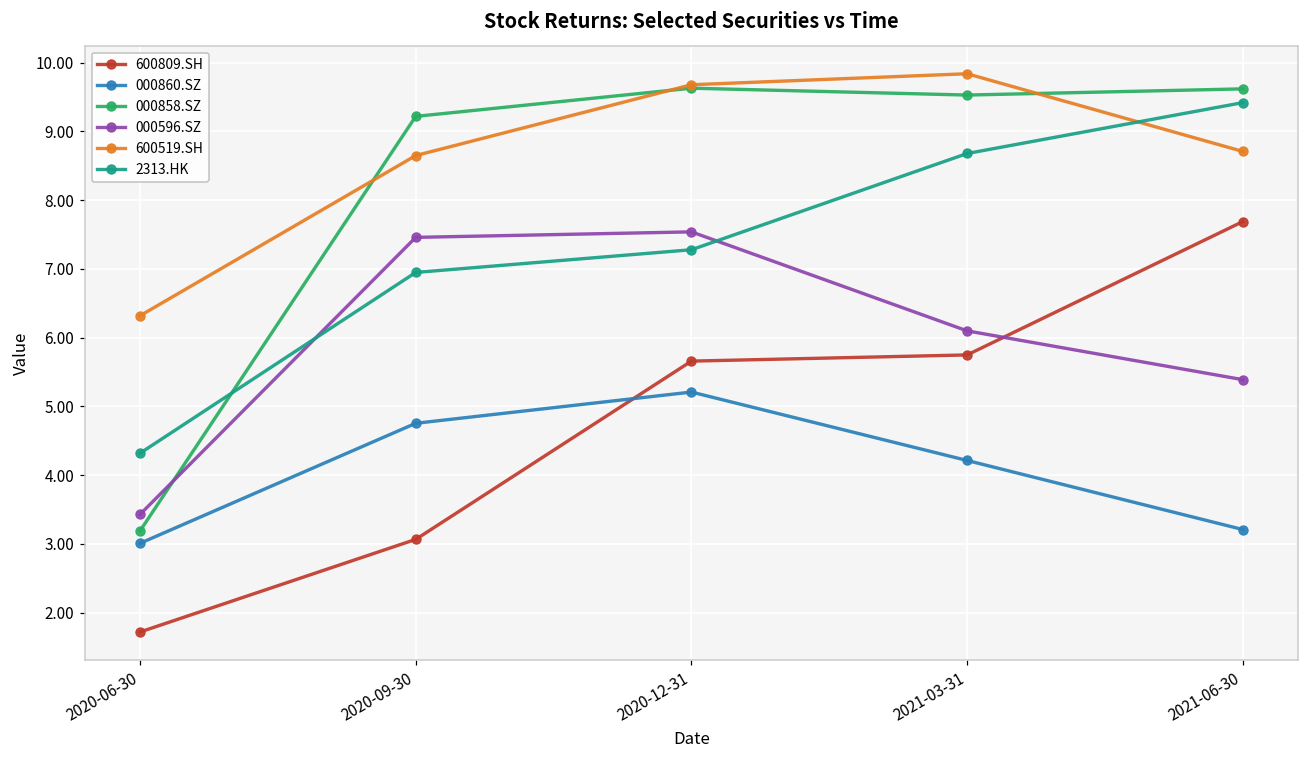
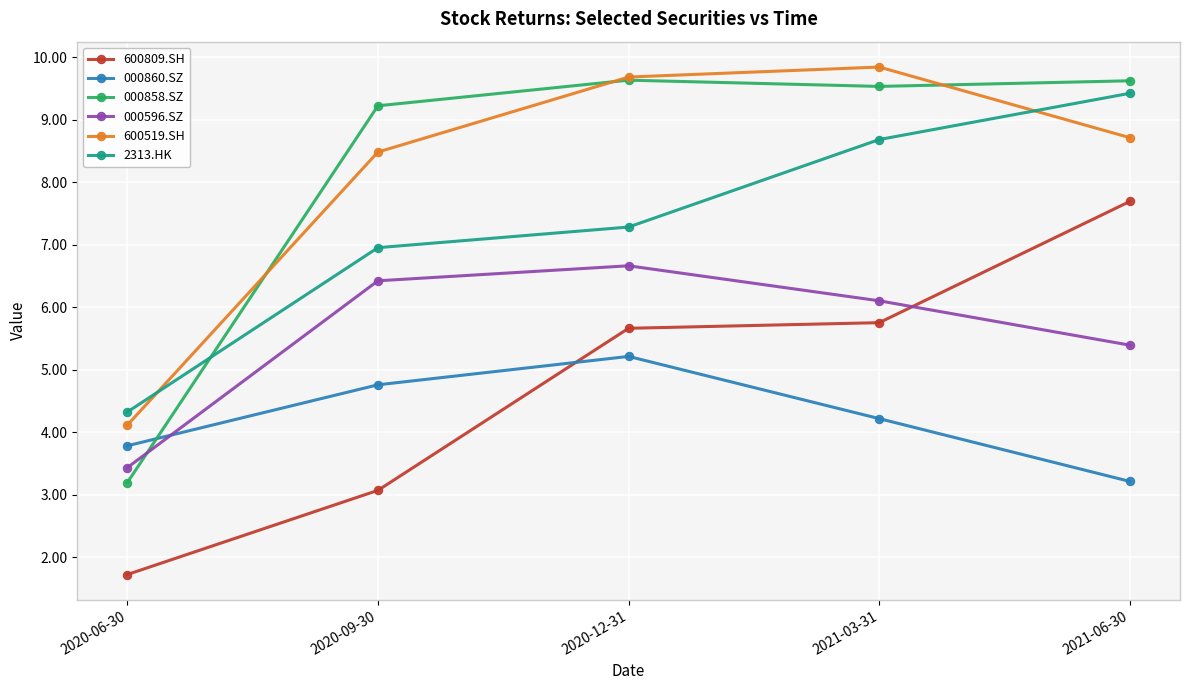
  {
    "600809.SH": {
      "2020-06-30": 1.7,
      "2020-09-30": 3.1,
      "2020-12-31": 5.7,
      "2021-03-31": 5.8,
      "2021-06-30": 7.7
    },
    "000860.SZ": {
-     "2020-06-30": 3.0,
+     "2020-06-30": 3.8,
      "2020-09-30": 4.8,
      "2020-12-31": 5.2,
      "2021-03-31": 4.2,
      "2021-06-30": 3.2
    },
    "000596.SZ": {
      "2020-06-30": 3.4,
-     "2020-09-30": 7.5,
-     "2020-12-31": 7.5,
+     "2020-09-30": 6.4,
+     "2020-12-31": 6.7,
      "2021-03-31": 6.1,
      "2021-06-30": 5.4
    },
    "600519.SH": {
-     "2020-06-30": 6.3,
-     "2020-09-30": 8.7,
+     "2020-06-30": 4.1,
+     "2020-09-30": 8.5,
      "2020-12-31": 9.7,
      "2021-03-31": 9.8,
      "2021-06-30": 8.7
    }
  }
